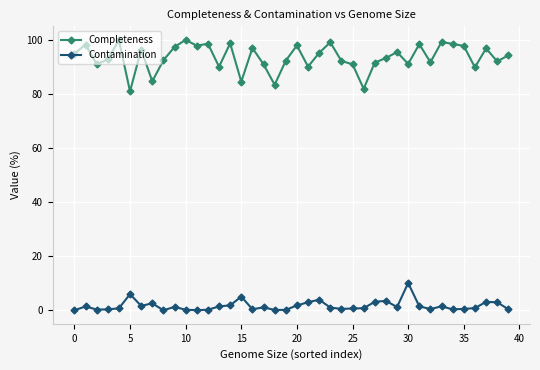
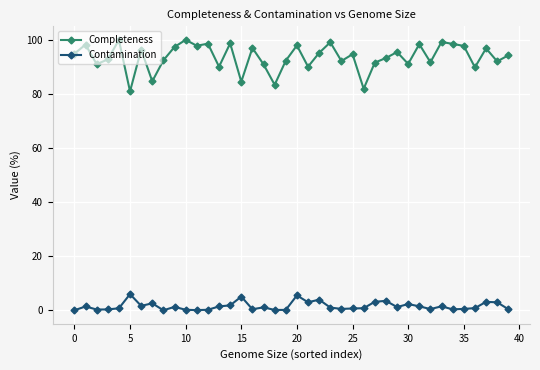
  {
    "Completeness": {
      "5": 81,
      "10": 100,
      "15": 85,
      "20": 98,
-     "25": 91,
+     "25": 95,
      "30": 91,
      "35": 98
    },
    "Contamination": {
      "0": 0,
      "5": 6,
      "10": 0,
      "15": 5,
-     "20": 2,
+     "20": 6,
      "25": 1,
-     "30": 10,
+     "30": 2,
      "35": 1
    }
  }
